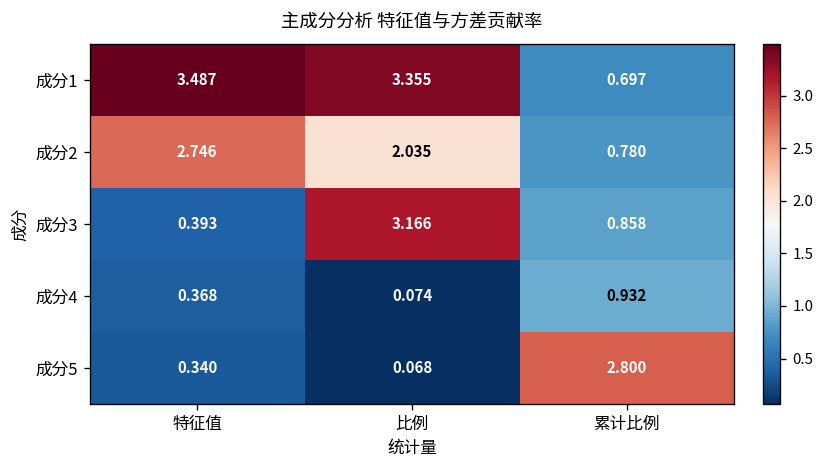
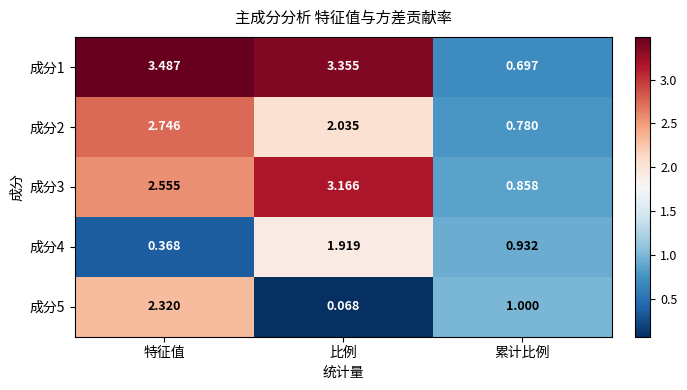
  {
    "成分1": {
      "特征值": 3.487,
      "比例": 3.355,
      "累计比例": 0.697
    },
    "成分2": {
      "特征值": 2.746,
      "比例": 2.035,
      "累计比例": 0.780
    },
    "成分3": {
-     "特征值": 0.393,
+     "特征值": 2.555,
      "比例": 3.166,
      "累计比例": 0.858
    },
    "成分4": {
      "特征值": 0.368,
-     "比例": 0.074,
+     "比例": 1.919,
      "累计比例": 0.932
    },
    "成分5": {
-     "特征值": 0.340,
+     "特征值": 2.320,
      "比例": 0.068,
-     "累计比例": 2.800
+     "累计比例": 1.000
    }
  }
